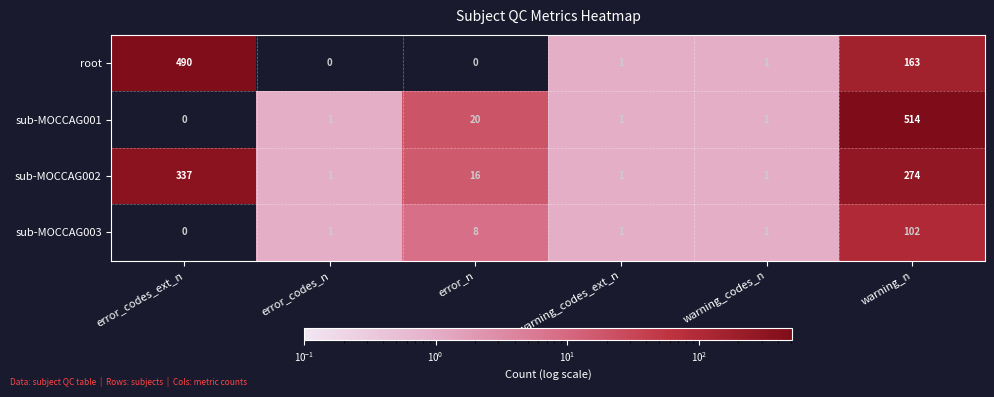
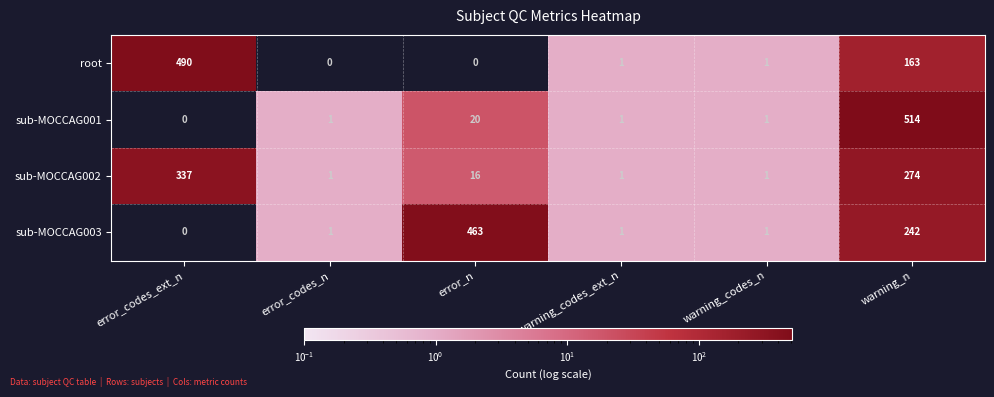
  {
    "root": {
      "error_codes_ext_n": 490,
      "error_codes_n": 0,
      "error_n": 0,
      "warning_n": 163
    },
    "sub-MOCCAG001": {
      "error_codes_ext_n": 0,
      "error_n": 20,
      "warning_n": 514
    },
    "sub-MOCCAG002": {
      "error_codes_ext_n": 337,
      "error_n": 16,
      "warning_n": 274
    },
    "sub-MOCCAG003": {
      "error_codes_ext_n": 0,
-     "error_n": 8,
-     "warning_n": 102
+     "error_n": 463,
+     "warning_n": 242
    }
  }
